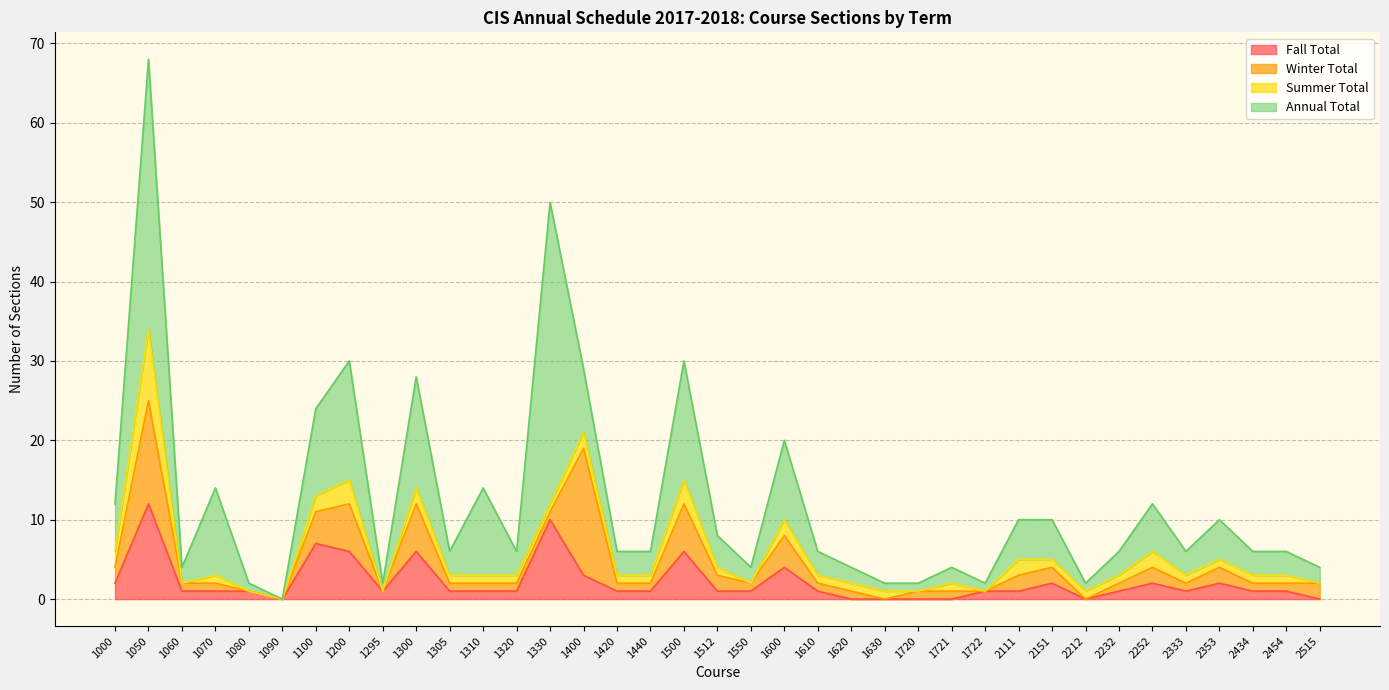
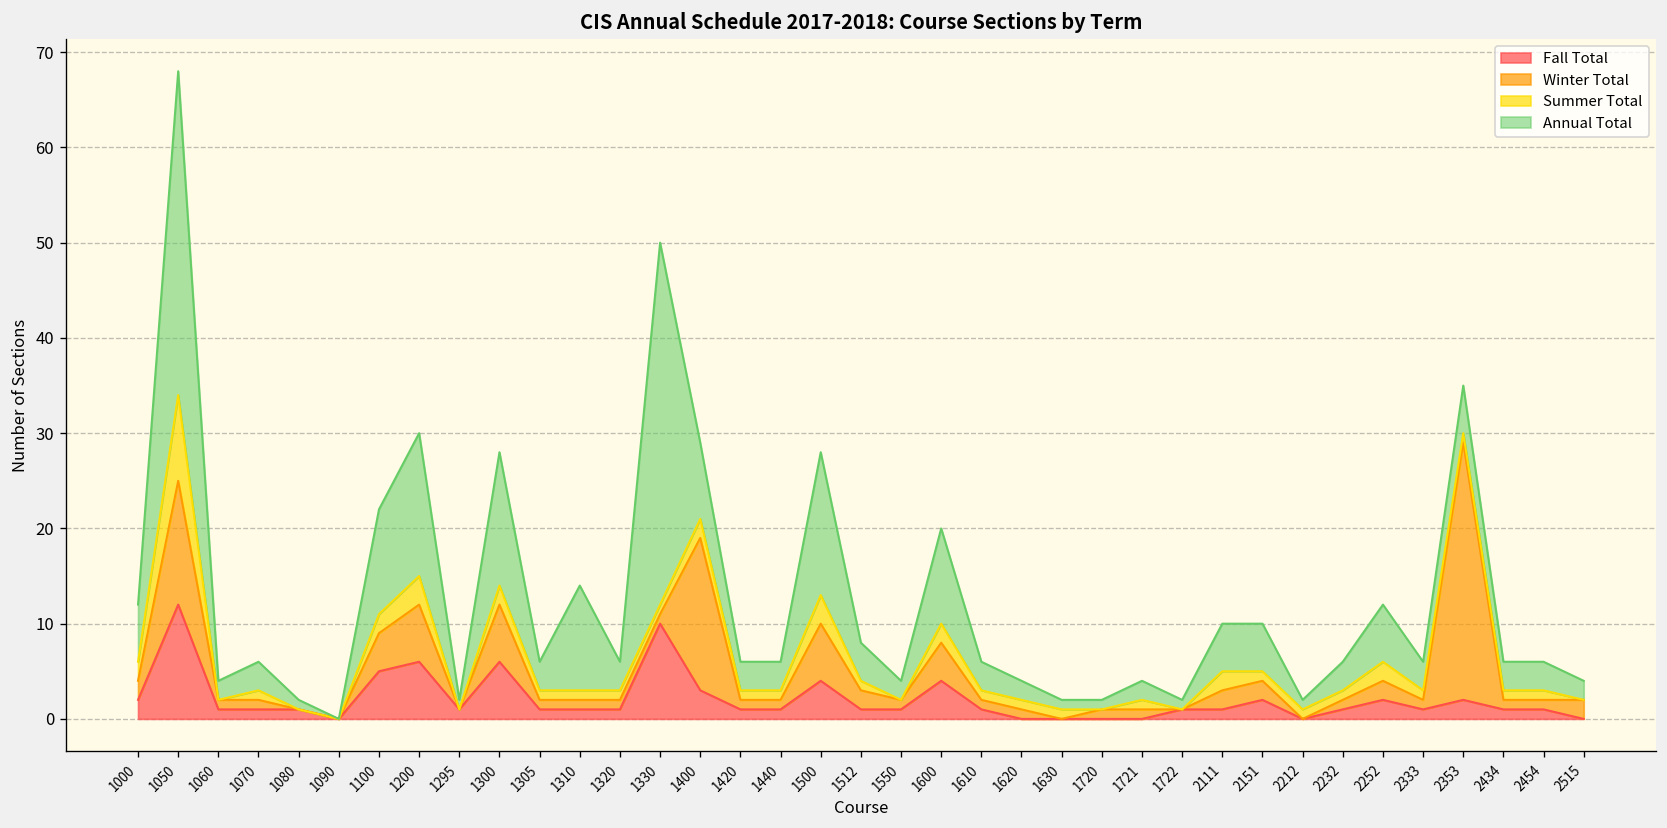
  {
    "Fall Total": {
      "1000": 2,
      "1050": 12,
      "1060": 1,
      "1070": 1,
-     "1100": 7,
+     "1100": 5,
      "1200": 6,
      "1300": 6,
      "1305": 1,
      "1310": 1,
      "1320": 1,
      "1330": 10,
      "1400": 3,
      "1420": 1,
      "1440": 1,
-     "1500": 6,
+     "1500": 4,
      "1512": 1,
      "1550": 1,
      "1600": 4,
      "1610": 1,
      "1620": 0,
      "1720": 0,
      "1721": 0,
      "2111": 1,
      "2151": 2,
      "2232": 1,
      "2252": 2,
      "2333": 1,
      "2353": 2,
      "2434": 1,
      "2454": 1,
      "2515": 0
    },
    "Winter Total": {
      "1000": 2,
      "1050": 13,
      "1070": 1,
      "1100": 4,
      "1200": 6,
      "1300": 6,
      "1305": 1,
      "1310": 1,
      "1320": 1,
      "1330": 1,
      "1400": 16,
      "1420": 1,
      "1440": 1,
      "1500": 6,
      "1512": 2,
      "1600": 4,
      "1610": 1,
      "1620": 1,
      "1721": 1,
      "2111": 2,
      "2151": 2,
      "2232": 1,
      "2252": 2,
      "2333": 1,
-     "2353": 2,
+     "2353": 27,
      "2434": 1,
      "2454": 1
    },
    "Summer Total": {
      "1000": 2,
      "1050": 9,
      "1070": 1,
      "1100": 2,
      "1200": 3,
      "1300": 2,
      "1305": 1,
      "1310": 1,
      "1320": 1,
      "1330": 1,
      "1400": 2,
      "1420": 1,
      "1440": 1,
      "1500": 3,
      "1512": 1,
      "1600": 2,
      "1610": 1,
      "1620": 1,
      "1630": 1,
      "1721": 1,
      "2111": 2,
      "2151": 1,
      "2212": 1,
      "2232": 1,
      "2252": 2,
      "2333": 1,
      "2353": 1,
      "2434": 1,
      "2454": 1
    },
    "Annual Total": {
      "1000": 6,
      "1050": 34,
      "1060": 2,
-     "1070": 11,
+     "1070": 3,
      "1080": 1,
      "1100": 11,
      "1200": 15,
      "1295": 1,
      "1300": 14,
      "1305": 3,
      "1310": 11,
      "1320": 3,
      "1330": 38,
      "1400": 8,
      "1420": 3,
      "1440": 3,
      "1500": 15,
      "1512": 4,
      "1550": 2,
      "1600": 10,
      "1610": 3,
      "1620": 2,
      "1630": 1,
      "1720": 1,
      "1721": 2,
      "1722": 1,
      "2111": 5,
      "2151": 5,
      "2212": 1,
      "2232": 3,
      "2252": 6,
      "2333": 3,
      "2353": 5,
      "2434": 3,
      "2454": 3,
      "2515": 2
    }
  }
